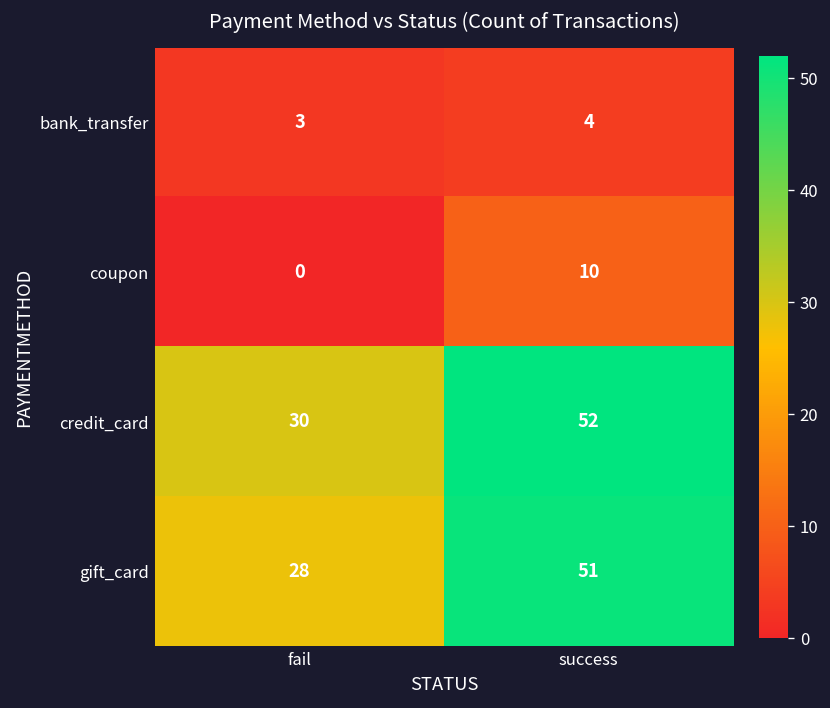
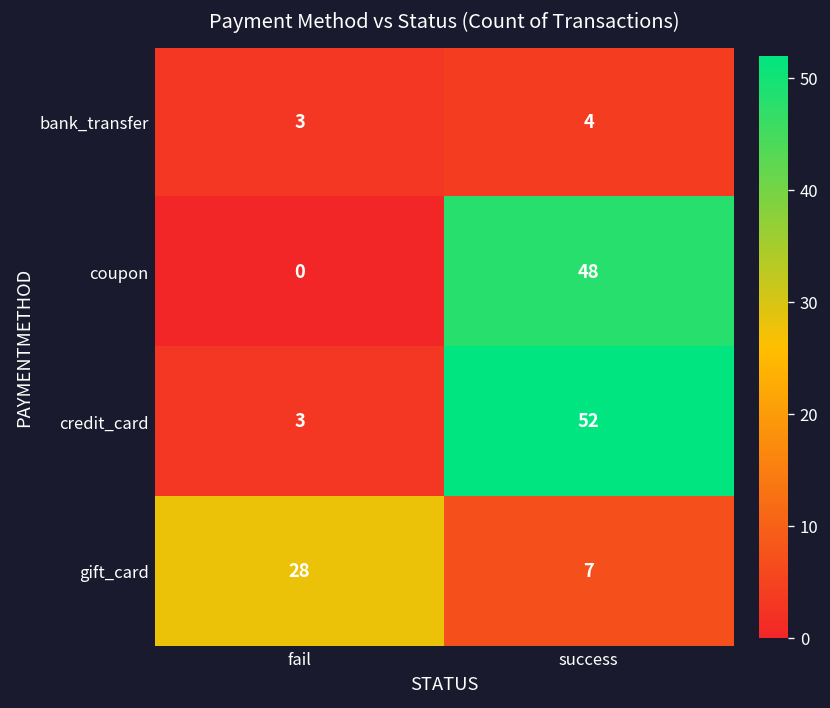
  {
    "bank_transfer": {
      "fail": 3,
      "success": 4
    },
    "coupon": {
      "fail": 0,
-     "success": 10
+     "success": 48
    },
    "credit_card": {
-     "fail": 30,
+     "fail": 3,
      "success": 52
    },
    "gift_card": {
      "fail": 28,
-     "success": 51
+     "success": 7
    }
  }
